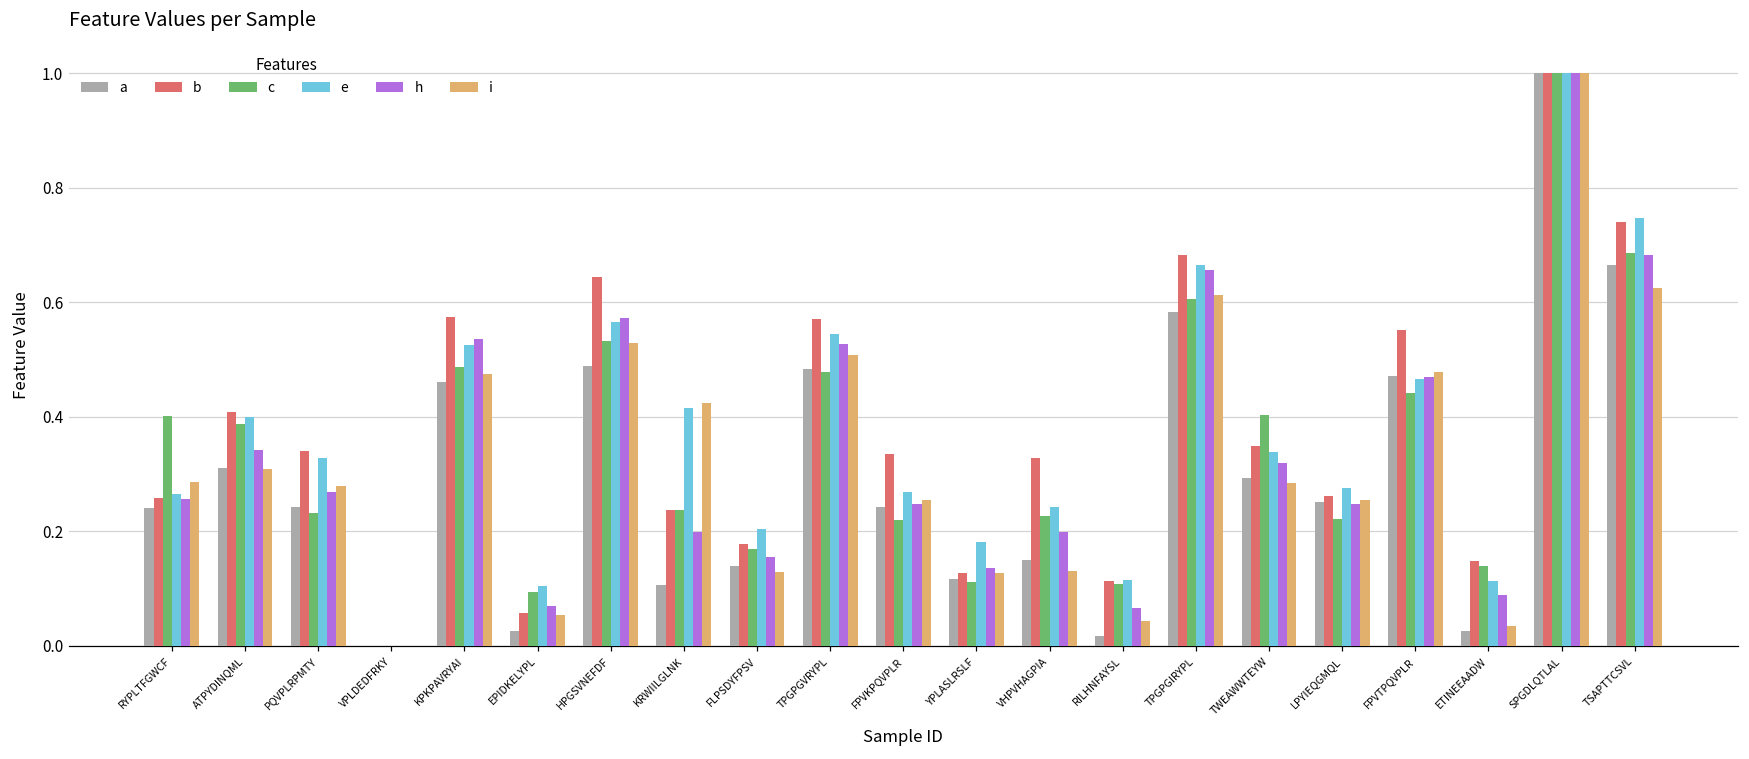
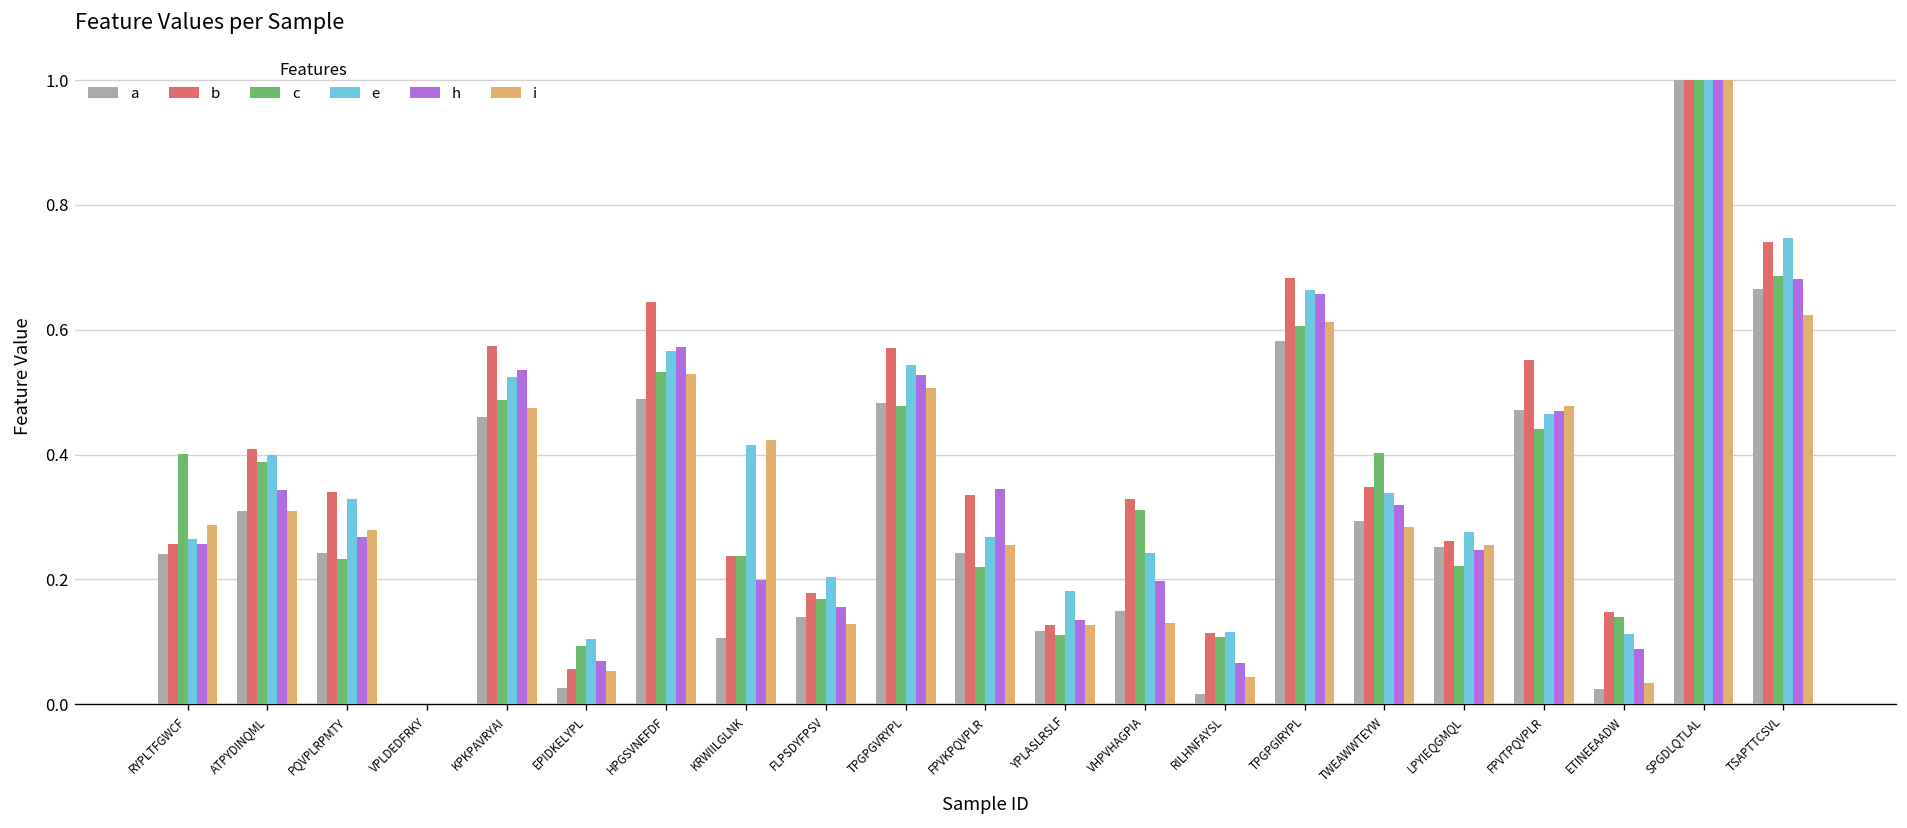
  {
    "a": {
      "RYPLTFGWCF": 0.24,
      "ATPYDINQML": 0.31,
      "PQVPLRPMTY": 0.24,
      "VPLDEDFRKY": 0.00,
      "KPKPAVRYAI": 0.46,
      "EPIDKELYPL": 0.03,
      "HPGSVNEFDF": 0.49,
      "KRWIILGLNK": 0.11,
      "FLPSDYFPSV": 0.14,
      "TPGPGVRYPL": 0.48,
      "FPVKPQVPLR": 0.24,
      "YPLASLRSLF": 0.12,
      "VHPVHAGPIA": 0.15,
      "RILHNFAYSL": 0.02,
      "TPGPGIRYPL": 0.58,
      "TWEAWWTEYW": 0.29,
      "LPYIEQGMQL": 0.25,
      "FPVTPQVPLR": 0.47,
      "ETINEEAADW": 0.03,
      "SPGDLQTLAL": 1.00,
      "TSAPTTCSVL": 0.66
    },
    "b": {
      "RYPLTFGWCF": 0.26,
      "ATPYDINQML": 0.41,
      "PQVPLRPMTY": 0.34,
      "VPLDEDFRKY": 0.00,
      "KPKPAVRYAI": 0.57,
      "EPIDKELYPL": 0.06,
      "HPGSVNEFDF": 0.64,
      "KRWIILGLNK": 0.24,
      "FLPSDYFPSV": 0.18,
      "TPGPGVRYPL": 0.57,
      "FPVKPQVPLR": 0.33,
      "YPLASLRSLF": 0.13,
      "VHPVHAGPIA": 0.33,
      "RILHNFAYSL": 0.11,
      "TPGPGIRYPL": 0.68,
      "TWEAWWTEYW": 0.35,
      "LPYIEQGMQL": 0.26,
      "FPVTPQVPLR": 0.55,
      "ETINEEAADW": 0.15,
      "SPGDLQTLAL": 1.00,
      "TSAPTTCSVL": 0.74
    },
    "c": {
      "RYPLTFGWCF": 0.40,
      "ATPYDINQML": 0.39,
      "PQVPLRPMTY": 0.23,
      "VPLDEDFRKY": 0.00,
      "KPKPAVRYAI": 0.49,
      "EPIDKELYPL": 0.09,
      "HPGSVNEFDF": 0.53,
      "KRWIILGLNK": 0.24,
      "FLPSDYFPSV": 0.17,
      "TPGPGVRYPL": 0.48,
      "FPVKPQVPLR": 0.22,
      "YPLASLRSLF": 0.11,
-     "VHPVHAGPIA": 0.23,
+     "VHPVHAGPIA": 0.31,
      "RILHNFAYSL": 0.11,
      "TPGPGIRYPL": 0.61,
      "TWEAWWTEYW": 0.40,
      "LPYIEQGMQL": 0.22,
      "FPVTPQVPLR": 0.44,
      "ETINEEAADW": 0.14,
      "SPGDLQTLAL": 1.00,
      "TSAPTTCSVL": 0.69
    },
    "e": {
      "RYPLTFGWCF": 0.27,
      "ATPYDINQML": 0.40,
      "PQVPLRPMTY": 0.33,
      "VPLDEDFRKY": 0.00,
      "KPKPAVRYAI": 0.52,
      "EPIDKELYPL": 0.10,
      "HPGSVNEFDF": 0.57,
      "KRWIILGLNK": 0.42,
      "FLPSDYFPSV": 0.20,
      "TPGPGVRYPL": 0.54,
      "FPVKPQVPLR": 0.27,
      "YPLASLRSLF": 0.18,
      "VHPVHAGPIA": 0.24,
      "RILHNFAYSL": 0.12,
      "TPGPGIRYPL": 0.66,
      "TWEAWWTEYW": 0.34,
      "LPYIEQGMQL": 0.28,
      "FPVTPQVPLR": 0.47,
      "ETINEEAADW": 0.11,
      "SPGDLQTLAL": 1.00,
      "TSAPTTCSVL": 0.75
    },
    "h": {
      "RYPLTFGWCF": 0.26,
      "ATPYDINQML": 0.34,
      "PQVPLRPMTY": 0.27,
      "VPLDEDFRKY": 0.00,
      "KPKPAVRYAI": 0.54,
      "EPIDKELYPL": 0.07,
      "HPGSVNEFDF": 0.57,
      "KRWIILGLNK": 0.20,
      "FLPSDYFPSV": 0.16,
      "TPGPGVRYPL": 0.53,
-     "FPVKPQVPLR": 0.25,
+     "FPVKPQVPLR": 0.34,
      "YPLASLRSLF": 0.14,
      "VHPVHAGPIA": 0.20,
      "RILHNFAYSL": 0.07,
      "TPGPGIRYPL": 0.66,
      "TWEAWWTEYW": 0.32,
      "LPYIEQGMQL": 0.25,
      "FPVTPQVPLR": 0.47,
      "ETINEEAADW": 0.09,
      "SPGDLQTLAL": 1.00,
      "TSAPTTCSVL": 0.68
    },
    "i": {
      "RYPLTFGWCF": 0.29,
      "ATPYDINQML": 0.31,
      "PQVPLRPMTY": 0.28,
      "VPLDEDFRKY": 0.00,
      "KPKPAVRYAI": 0.47,
      "EPIDKELYPL": 0.05,
      "HPGSVNEFDF": 0.53,
      "KRWIILGLNK": 0.42,
      "FLPSDYFPSV": 0.13,
      "TPGPGVRYPL": 0.51,
      "FPVKPQVPLR": 0.25,
      "YPLASLRSLF": 0.13,
      "VHPVHAGPIA": 0.13,
      "RILHNFAYSL": 0.04,
      "TPGPGIRYPL": 0.61,
      "TWEAWWTEYW": 0.28,
      "LPYIEQGMQL": 0.25,
      "FPVTPQVPLR": 0.48,
      "ETINEEAADW": 0.03,
      "SPGDLQTLAL": 1.00,
      "TSAPTTCSVL": 0.62
    }
  }
